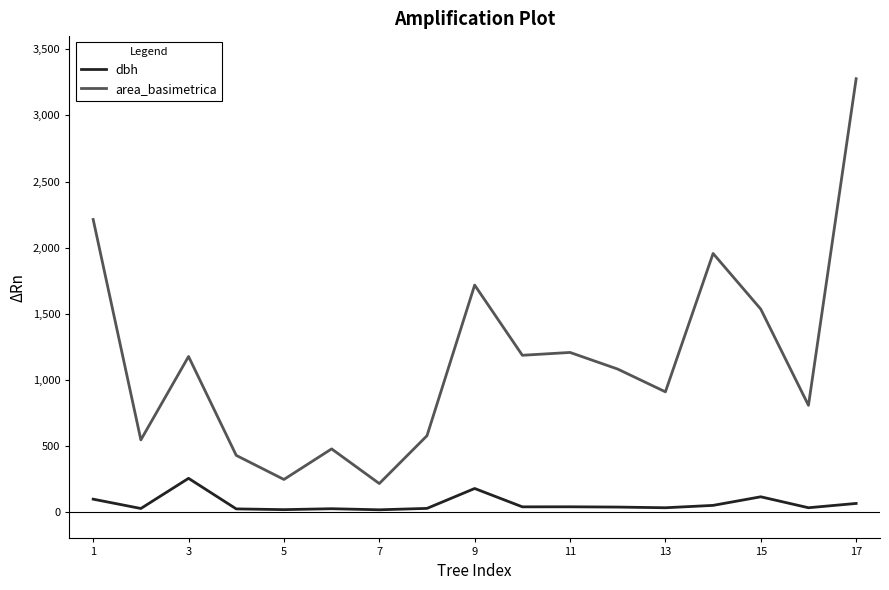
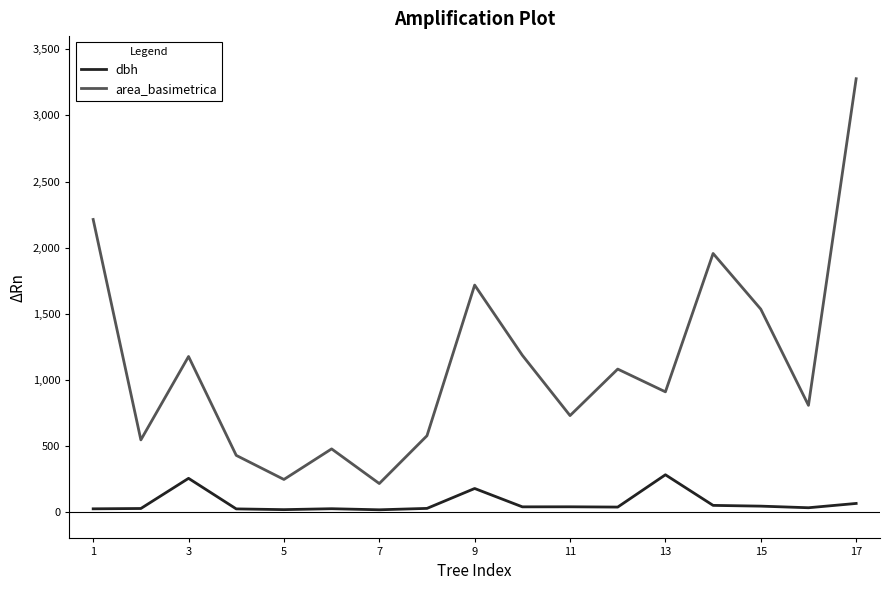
  {
    "dbh": {
-     "1": "100",
+     "1": "20",
      "3": "250",
      "5": "20",
      "7": "20",
      "9": "180",
      "11": "40",
-     "13": "30",
-     "15": "110",
+     "13": "280",
+     "15": "40",
      "17": "60"
    },
    "area_basimetrica": {
      "1": "2,210",
      "3": "1,180",
      "5": "250",
      "7": "220",
      "9": "1,720",
-     "11": "1,210",
+     "11": "730",
      "13": "910",
      "15": "1,530",
      "17": "3,280"
    }
  }
